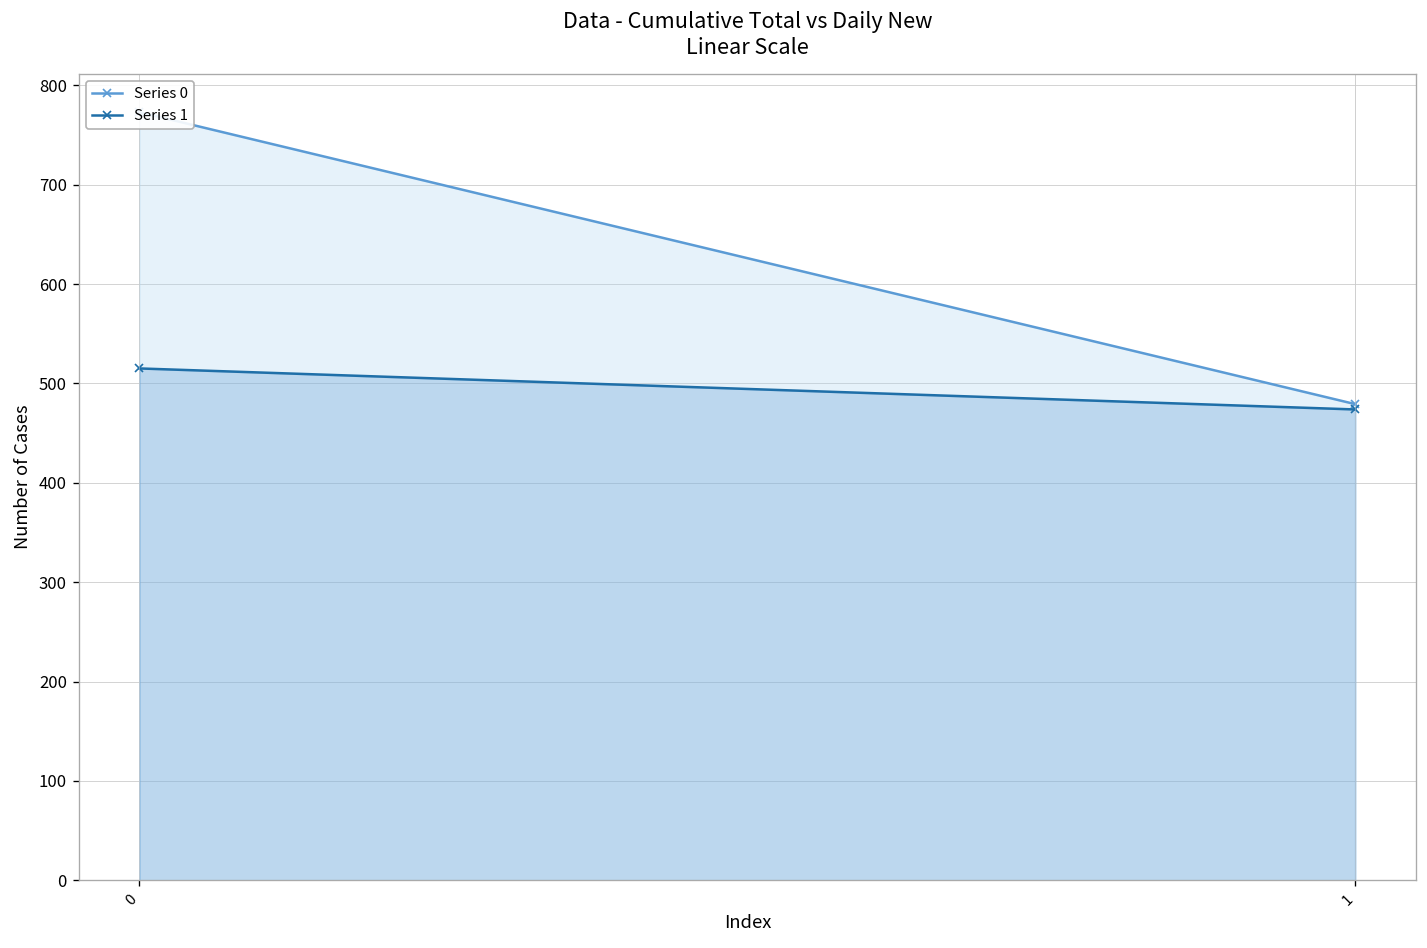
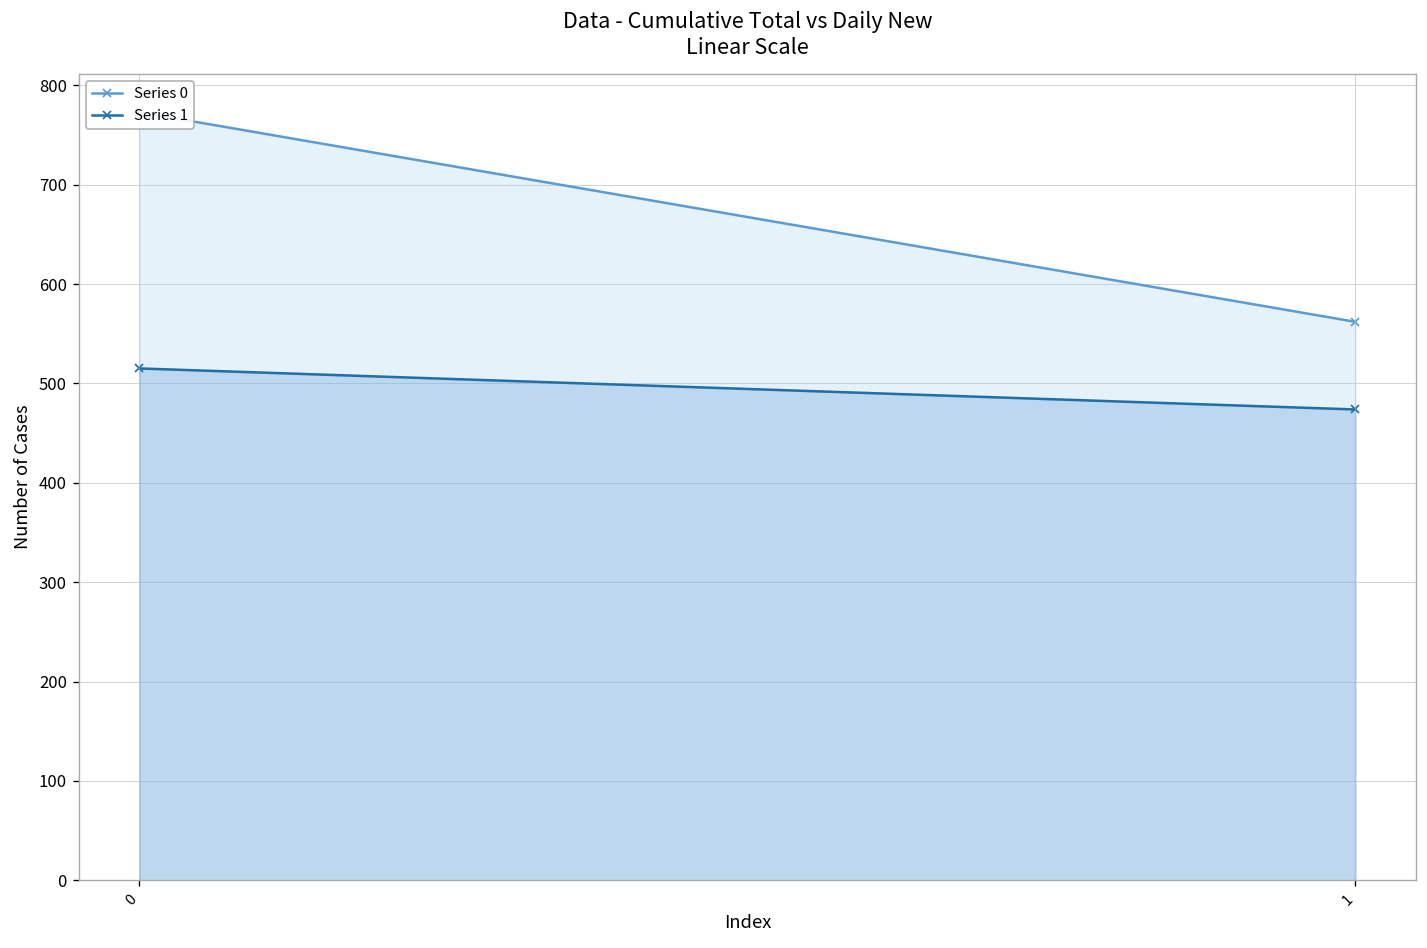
  {
    "Series 0": {
-     "1": 480
+     "1": 560
    },
    "Series 1": {
      "0": 520,
      "1": 470
    }
  }
